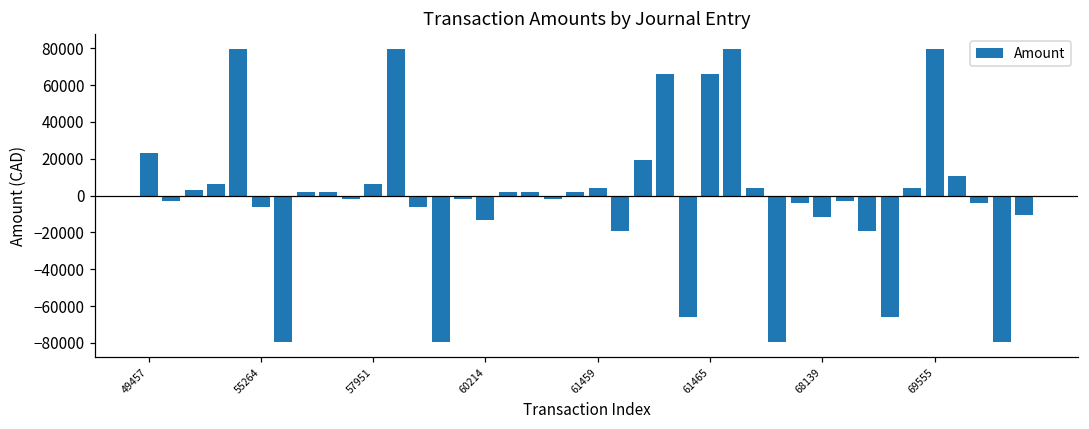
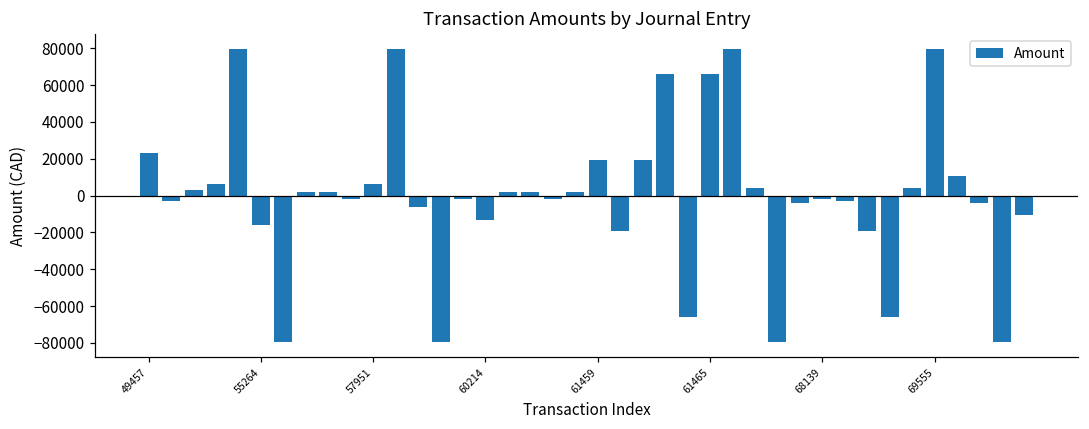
  {
    "49457": 23000,
-   "55264": -6000,
+   "55264": -16000,
    "57951": 6000,
    "60214": -13000,
-   "61459": 4000,
+   "61459": 19000,
    "61465": 66000,
-   "68139": -12000,
+   "68139": -2000,
    "69555": 80000
  }
